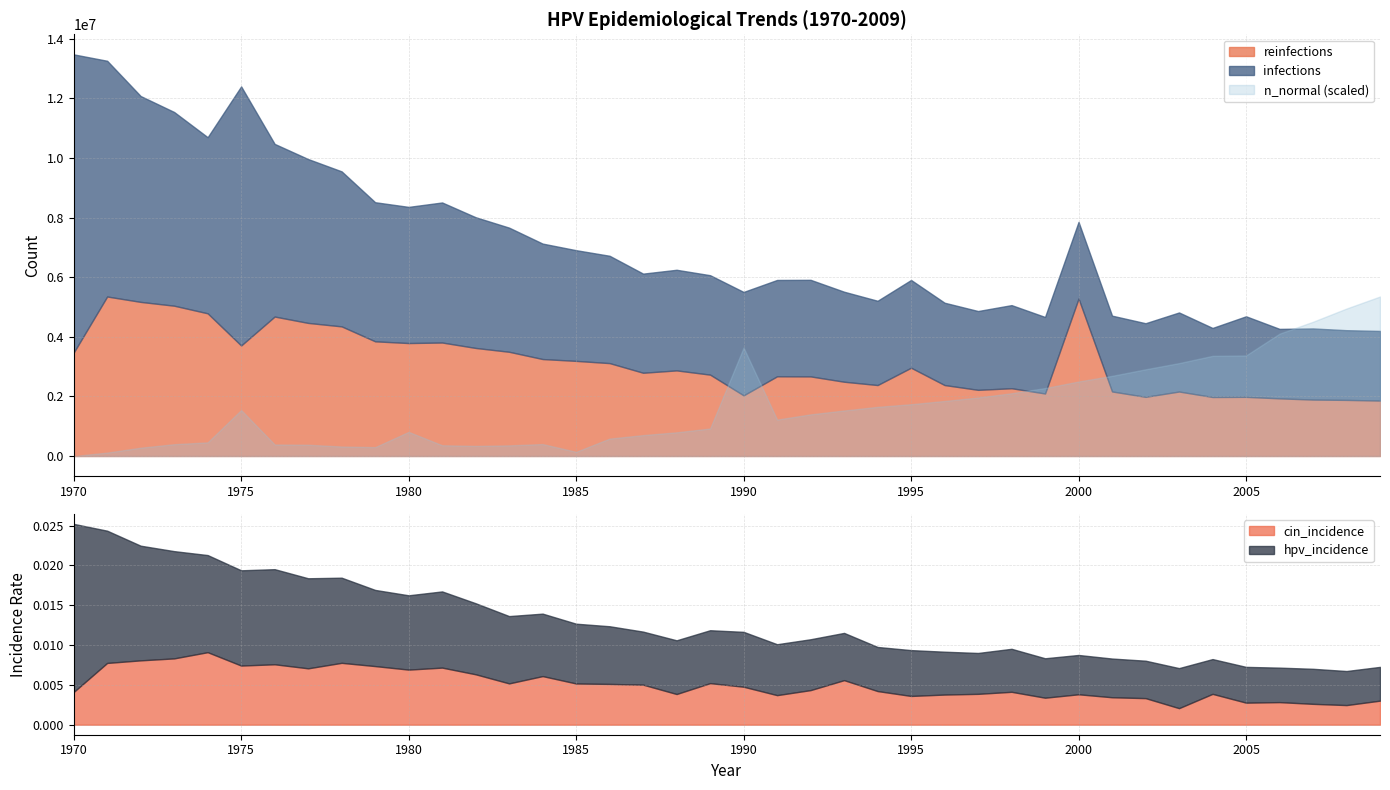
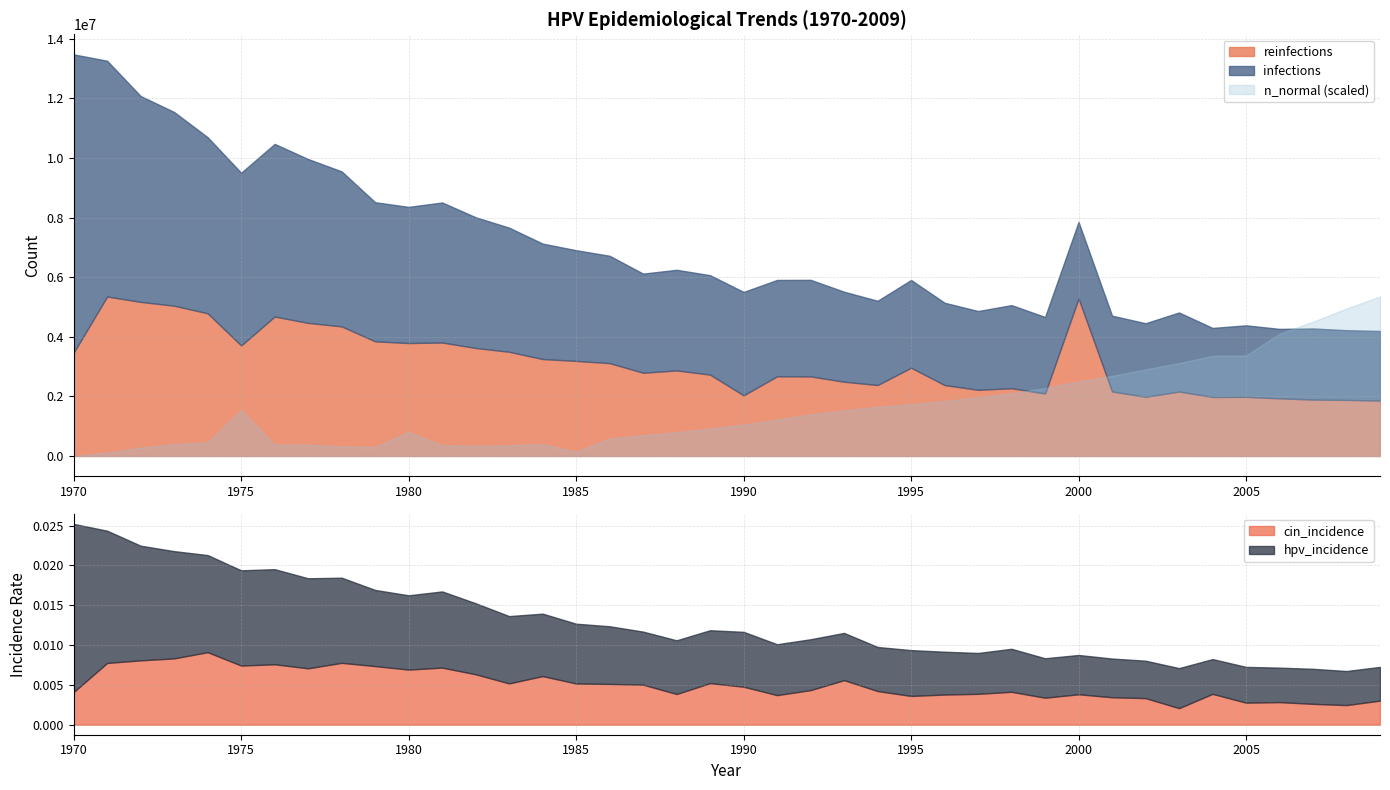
  {
    "HPV Epidemiological Trends (1970-2009)": {
      "reinfections": {
        "1970": 3500000,
        "1975": 3700000,
        "1980": 3800000,
        "1985": 3200000,
        "1990": 2000000,
        "1995": 3000000,
        "2000": 5300000,
        "2005": 2000000
      },
      "infections": {
        "1970": 10000000,
-       "1975": 8700000,
+       "1975": 5800000,
        "1980": 4600000,
        "1985": 3700000,
        "1990": 3500000,
        "1995": 2900000,
        "2000": 2600000,
-       "2005": 2700000
+       "2005": 2400000
      },
      "n_normal (scaled)": {
        "1970": 0,
        "1975": 1500000,
        "1980": 800000,
        "1985": 100000,
-       "1990": 3600000,
+       "1990": 1100000,
        "1995": 1700000,
        "2000": 2500000,
        "2005": 3400000
      }
    }
  }
